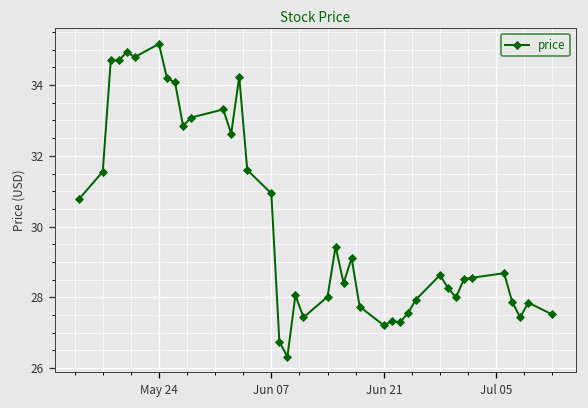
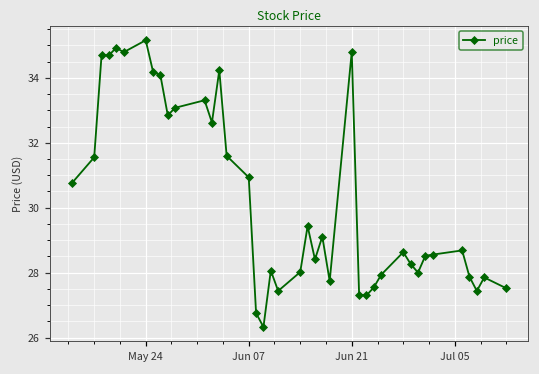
  {
    "May 24": 35.2,
    "Jun 07": 30.9,
-   "Jun 21": 27.2
+   "Jun 21": 34.8
  }
